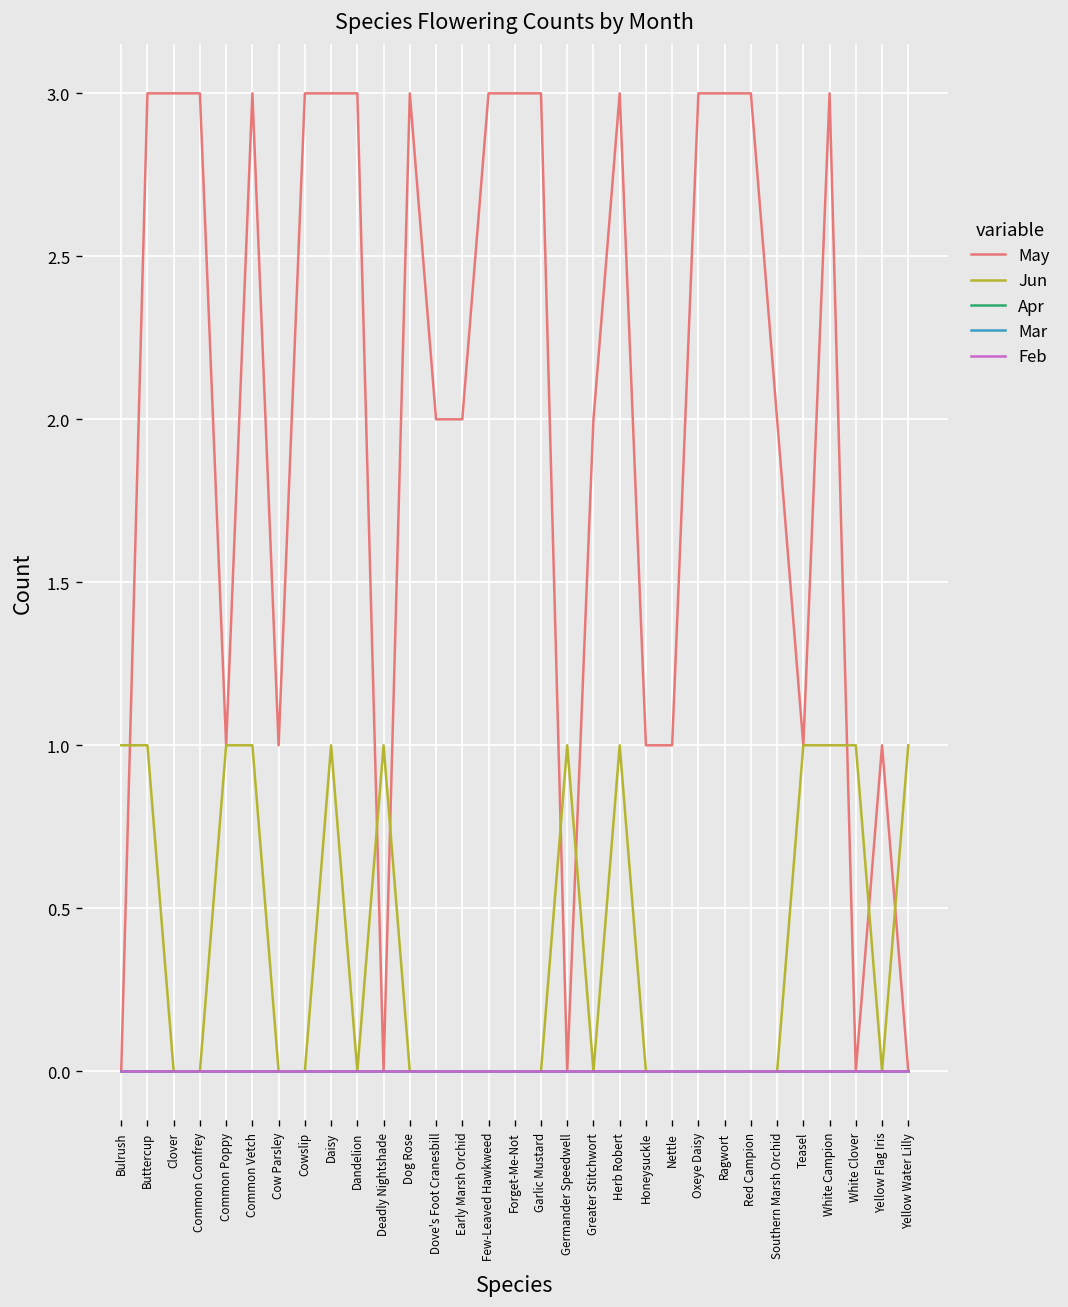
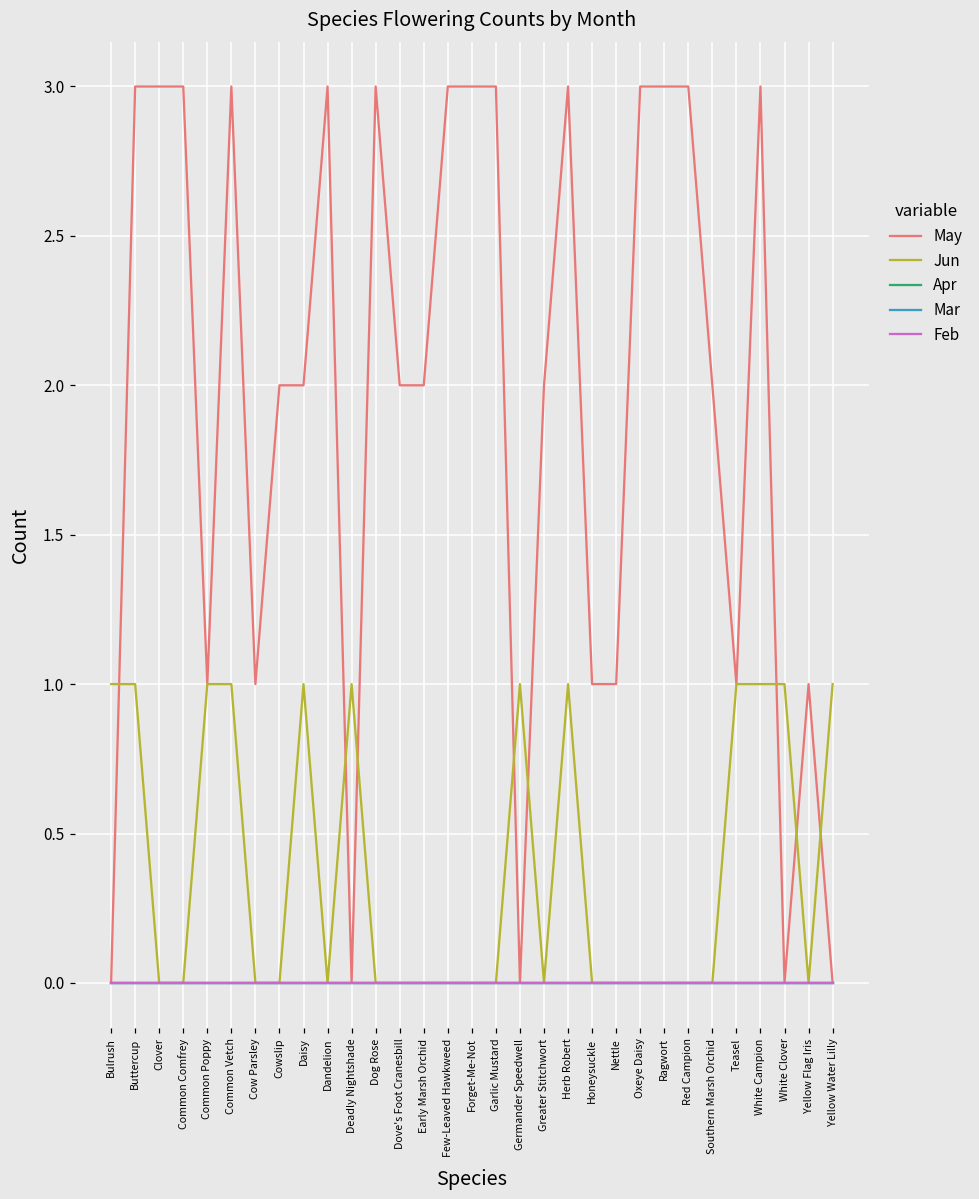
  {
    "May": {
      "Buttercup": 3,
      "Clover": 3,
      "Common Comfrey": 3,
      "Common Vetch": 3,
      "Cow Parsley": 1,
-     "Cowslip": 3,
-     "Daisy": 3,
+     "Cowslip": 2,
+     "Daisy": 2,
      "Dandelion": 3,
      "Dog Rose": 3,
      "Dove's Foot Cranesbill": 2,
      "Early Marsh Orchid": 2,
      "Few-Leaved Hawkweed": 3,
      "Forget-Me-Not": 3,
      "Garlic Mustard": 3,
      "Greater Stitchwort": 2,
      "Herb Robert": 3,
      "Honeysuckle": 1,
      "Nettle": 1,
      "Oxeye Daisy": 3,
      "Ragwort": 3,
      "Red Campion": 3,
      "Southern Marsh Orchid": 2,
      "White Campion": 3,
      "Yellow Flag Iris": 1
    },
    "Jun": {
      "Bulrush": 1,
      "Buttercup": 1,
      "Common Vetch": 1,
      "Daisy": 1,
      "Deadly Nightshade": 1,
      "Germander Speedwell": 1,
      "Herb Robert": 1,
      "White Campion": 1,
      "White Clover": 1,
      "Yellow Water Lilly": 1
    },
    "Feb": {
      "Buttercup": 0,
      "Common Poppy": 0,
      "Common Vetch": 0,
      "Daisy": 0,
      "Herb Robert": 0,
      "Teasel": 0,
      "White Campion": 0
    }
  }
